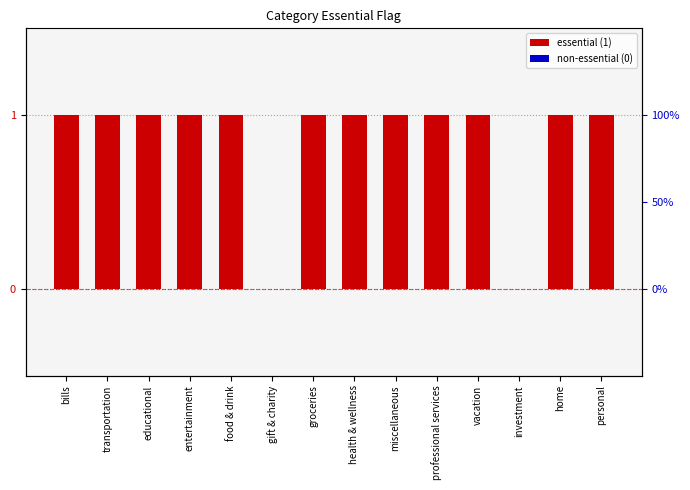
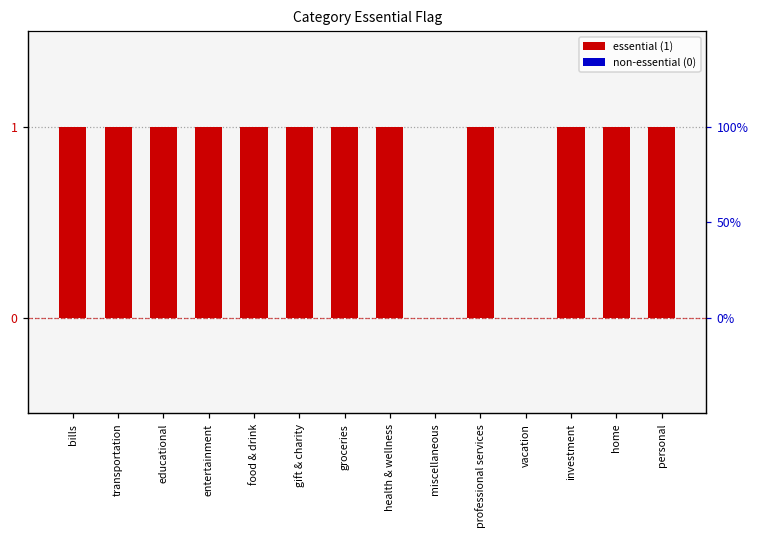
  {
    "bills": 1,
    "transportation": 1,
    "educational": 1,
    "entertainment": 1,
    "food & drink": 1,
-   "gift & charity": 0,
+   "gift & charity": 1,
    "groceries": 1,
    "health & wellness": 1,
-   "miscellaneous": 1,
+   "miscellaneous": 0,
    "professional services": 1,
-   "vacation": 1,
-   "investment": 0,
+   "vacation": 0,
+   "investment": 1,
    "home": 1,
    "personal": 1
  }
